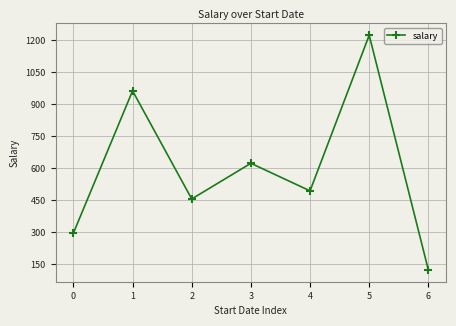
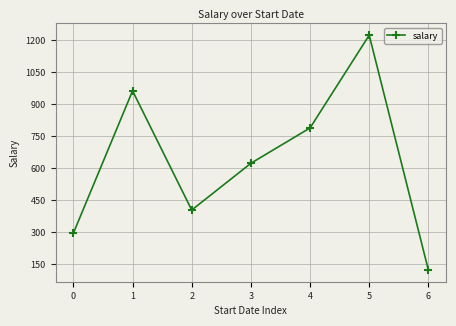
  {
    "0": 300,
    "1": 960,
-   "2": 460,
+   "2": 400,
    "3": 620,
-   "4": 490,
+   "4": 790,
    "5": 1220,
    "6": 120
  }
